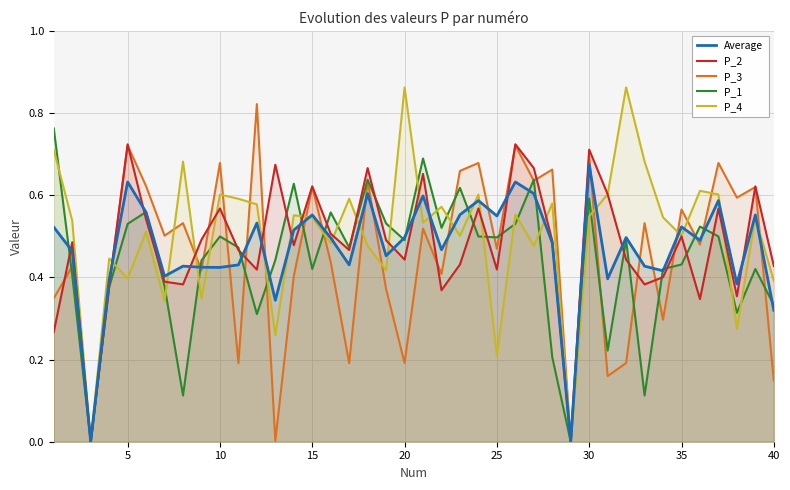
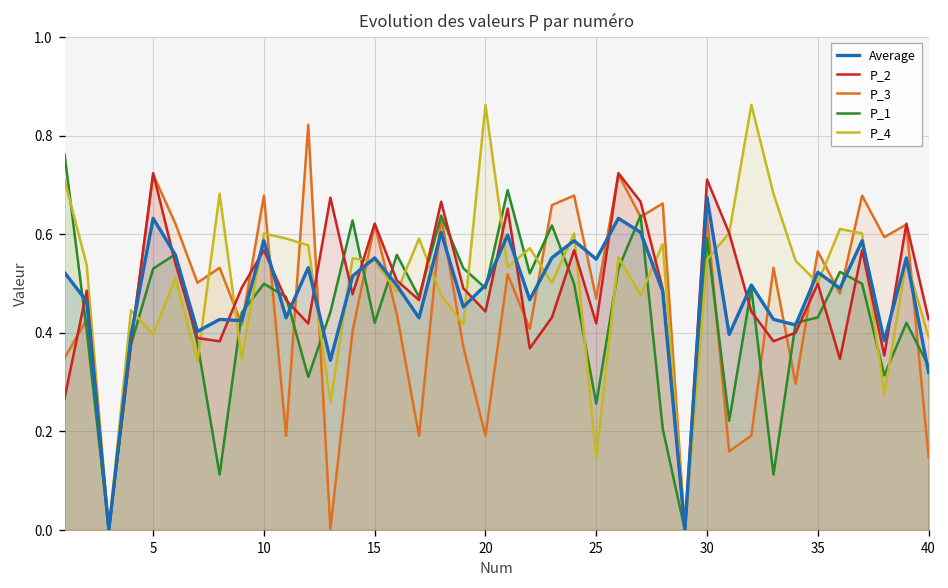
  {
    "Average": {
      "5": 0.63,
-     "10": 0.42,
+     "10": 0.59,
      "20": 0.50,
      "25": 0.55,
      "30": 0.67,
      "35": 0.52,
      "40": 0.32
    },
    "P_2": {
      "10": 0.57,
      "20": 0.44,
      "25": 0.42,
      "30": 0.71,
      "40": 0.43
    },
    "P_3": {
      "10": 0.68,
      "20": 0.19,
      "25": 0.47,
-     "30": 0.70,
+     "30": 0.63,
      "35": 0.57,
      "40": 0.15
    },
    "P_1": {
      "5": 0.53,
      "10": 0.50,
      "15": 0.42,
      "20": 0.49,
-     "25": 0.50,
+     "25": 0.26,
      "30": 0.59,
      "35": 0.43,
      "40": 0.33
    },
    "P_4": {
      "5": 0.40,
      "10": 0.60,
      "20": 0.86,
-     "25": 0.21,
+     "25": 0.15,
      "30": 0.55,
      "40": 0.39
    }
  }
